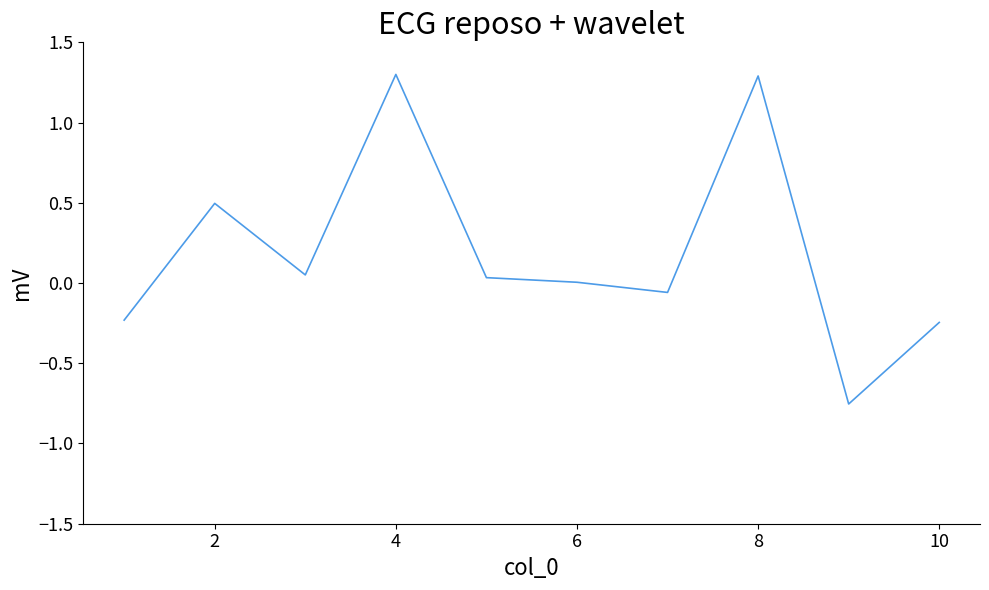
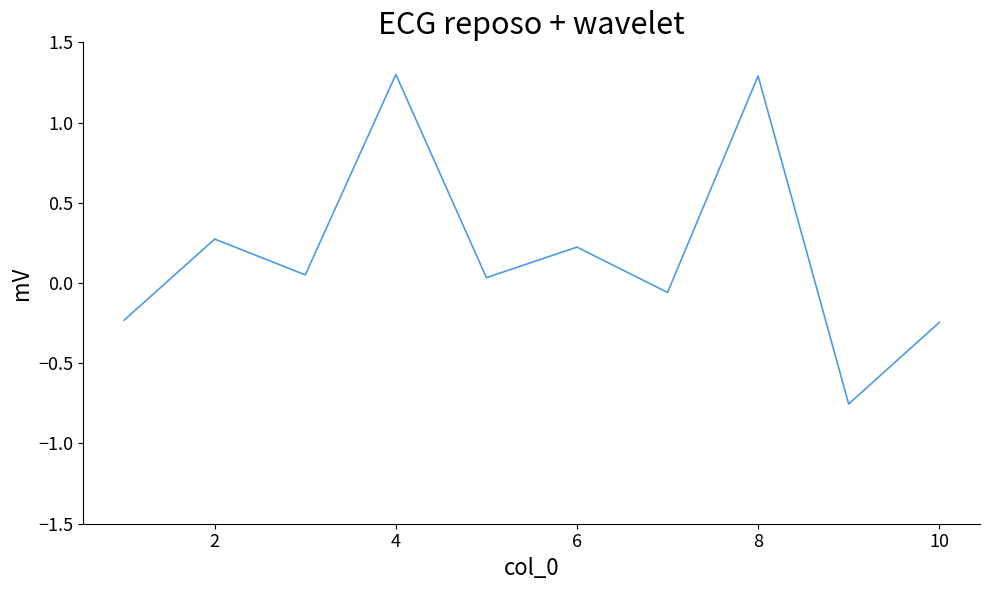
  {
-   "2": 0.50,
+   "2": 0.27,
    "4": 1.30,
-   "6": 0.00,
+   "6": 0.22,
    "8": 1.29,
    "10": -0.25
  }
